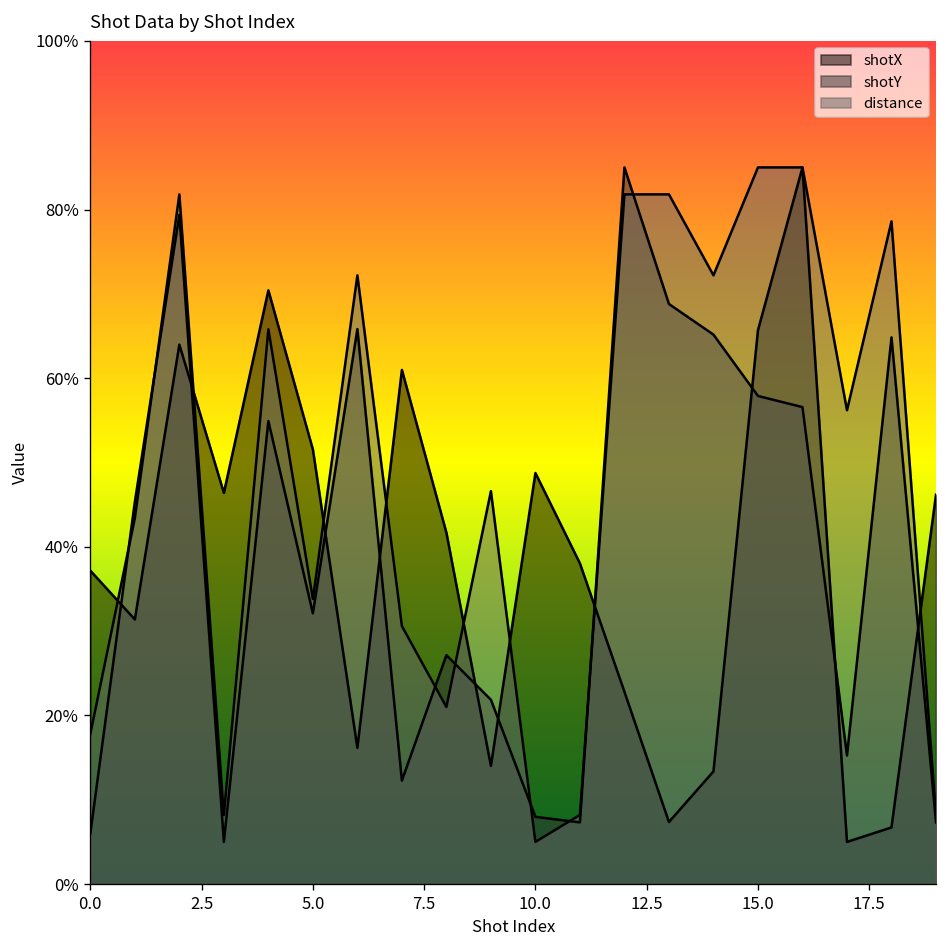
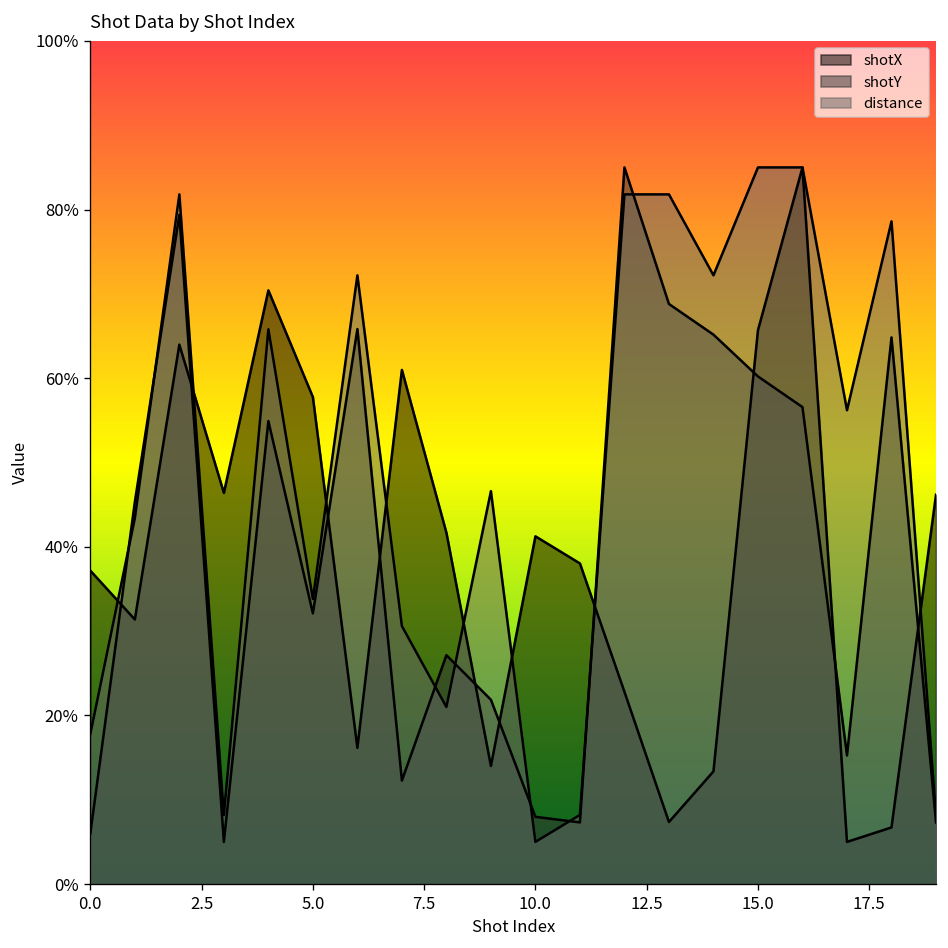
  {
    "shotX": {
      "0.0": "37%",
-     "5.0": "52%",
-     "10.0": "49%",
+     "5.0": "58%",
+     "10.0": "41%",
      "15.0": "66%"
    },
    "shotY": {
      "0.0": "6%",
      "5.0": "32%",
      "10.0": "8%",
-     "15.0": "58%"
+     "15.0": "60%"
    },
    "distance": {
      "0.0": "18%",
      "5.0": "34%",
      "10.0": "5%",
      "15.0": "85%"
    }
  }
